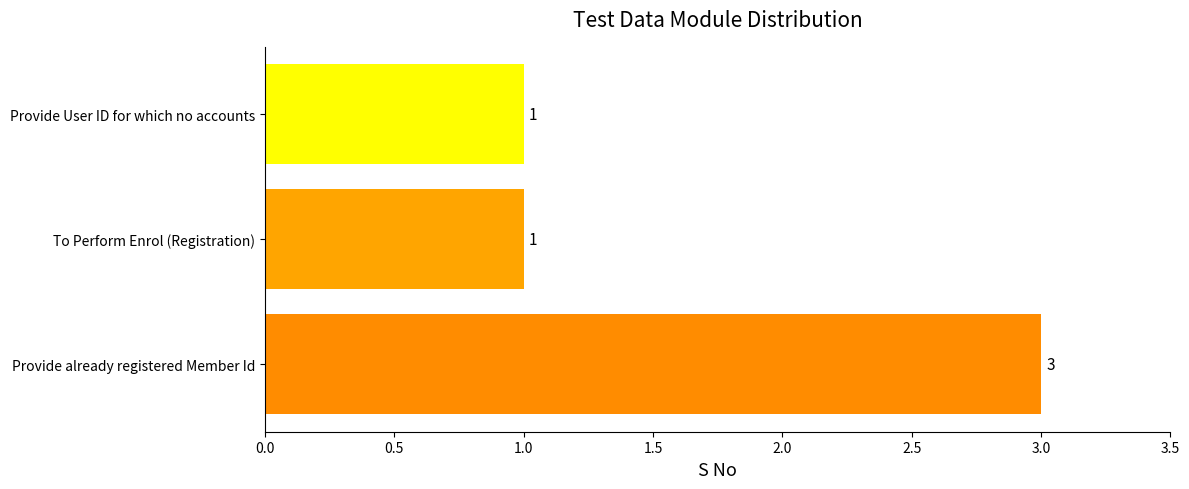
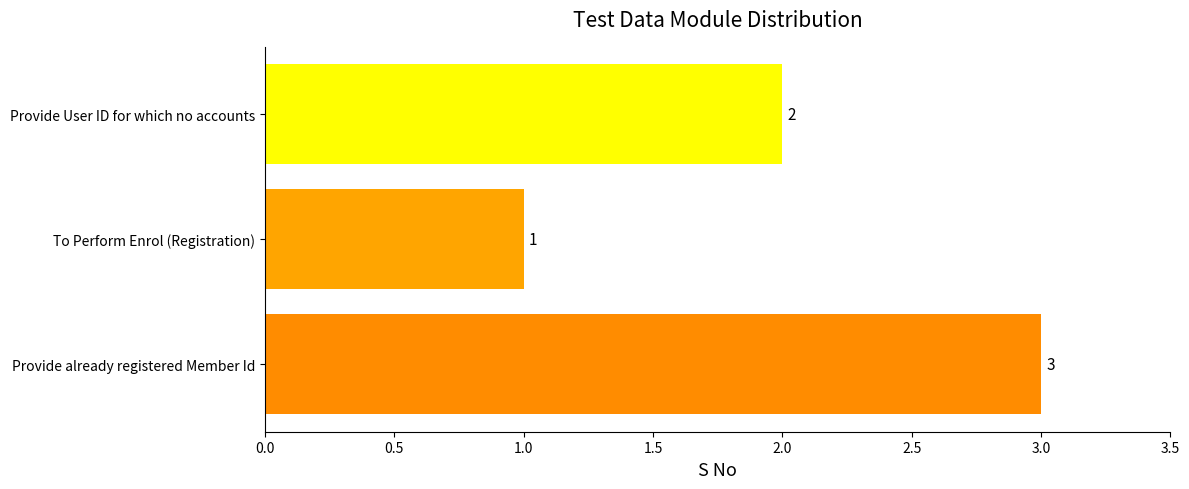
  {
-   "Provide User ID for which no accounts": 1,
+   "Provide User ID for which no accounts": 2,
    "To Perform Enrol (Registration)": 1,
    "Provide already registered Member Id": 3
  }
